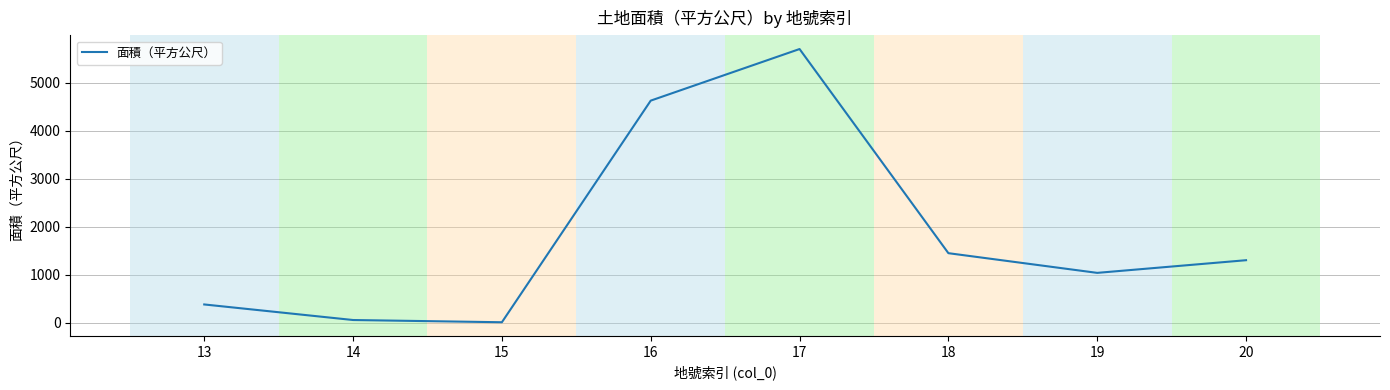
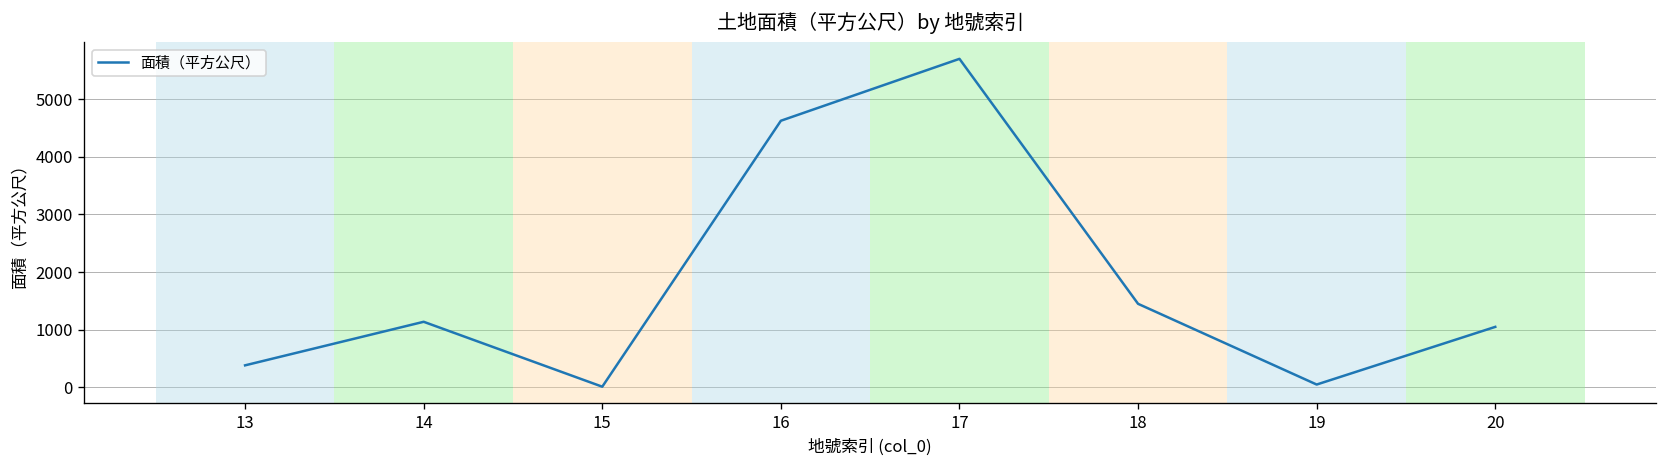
  {
    "13": 400,
-   "14": 100,
+   "14": 1100,
    "15": 0,
    "16": 4600,
    "17": 5700,
    "18": 1400,
-   "19": 1000,
-   "20": 1300
+   "19": 0,
+   "20": 1000
  }
